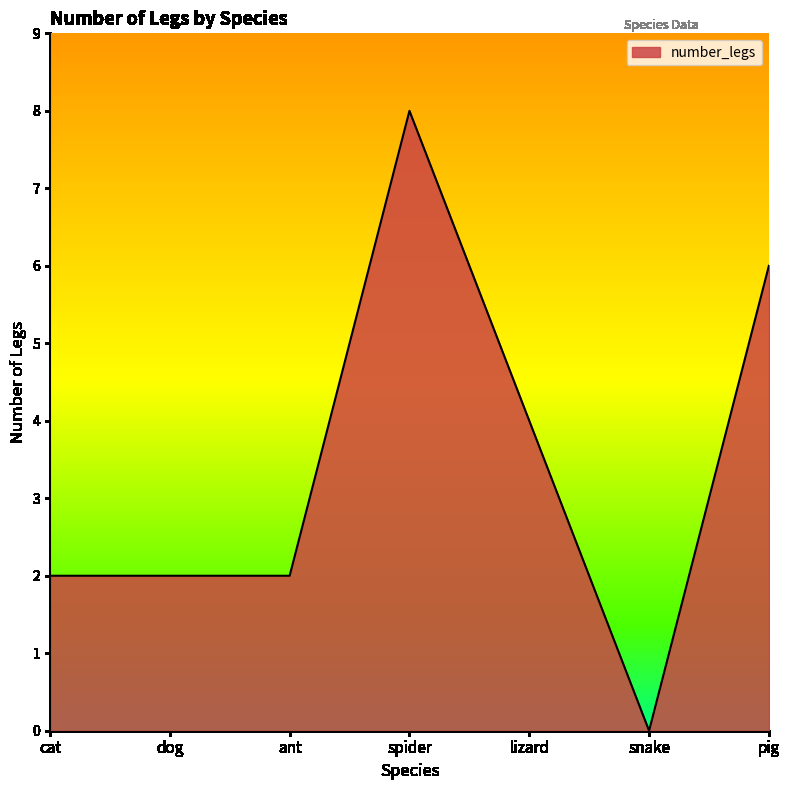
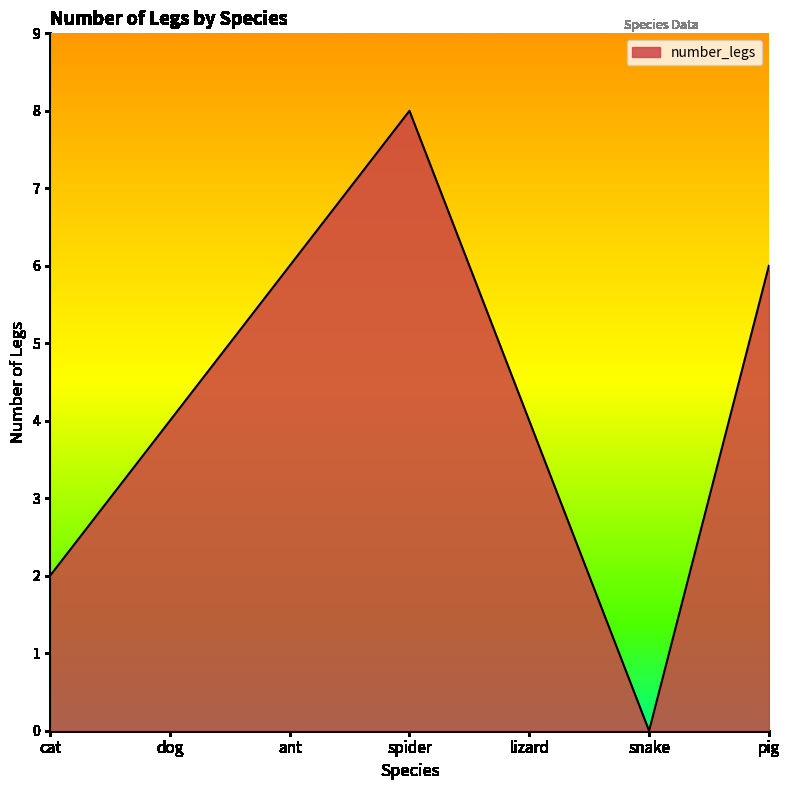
  {
    "cat": 2,
-   "dog": 2,
-   "ant": 2,
+   "dog": 4,
+   "ant": 6,
    "spider": 8,
    "lizard": 4,
    "snake": 0,
    "pig": 6
  }
